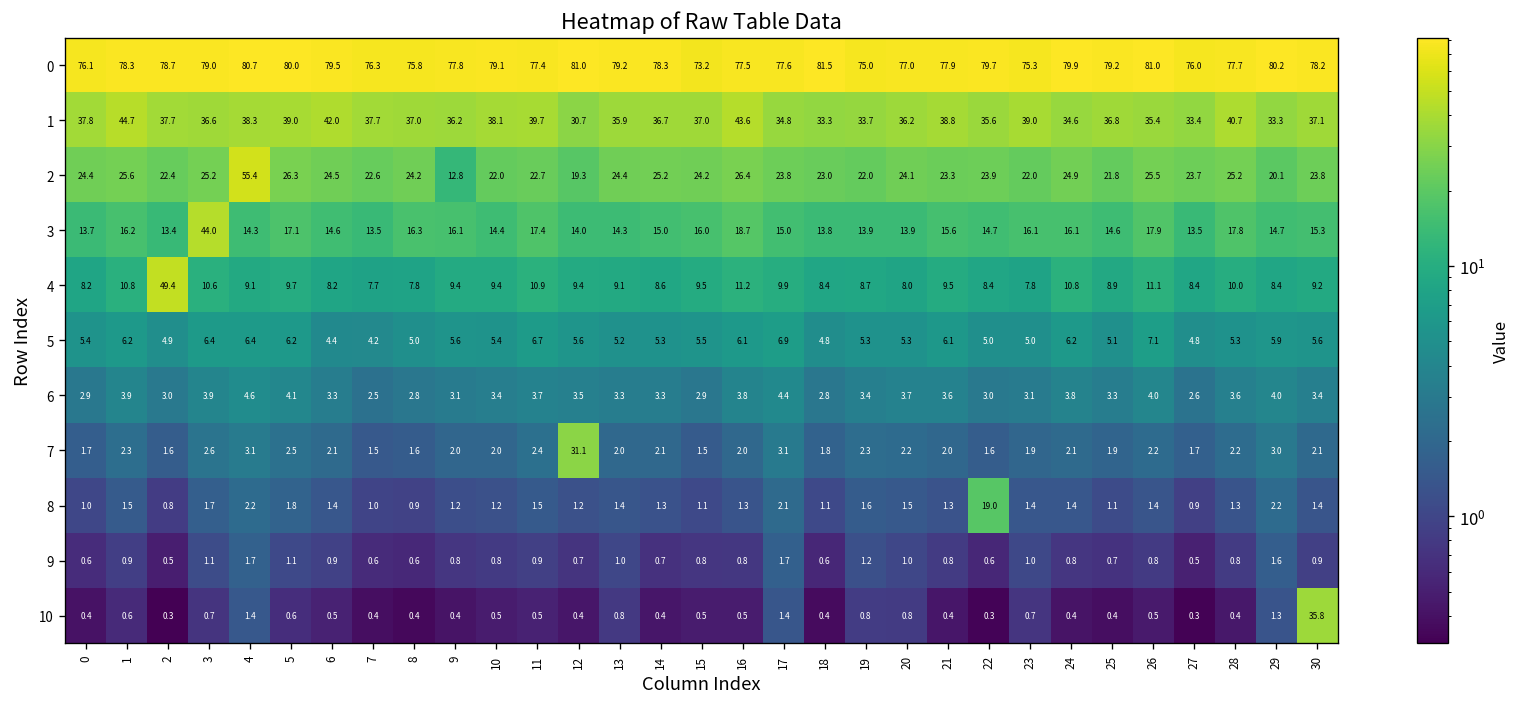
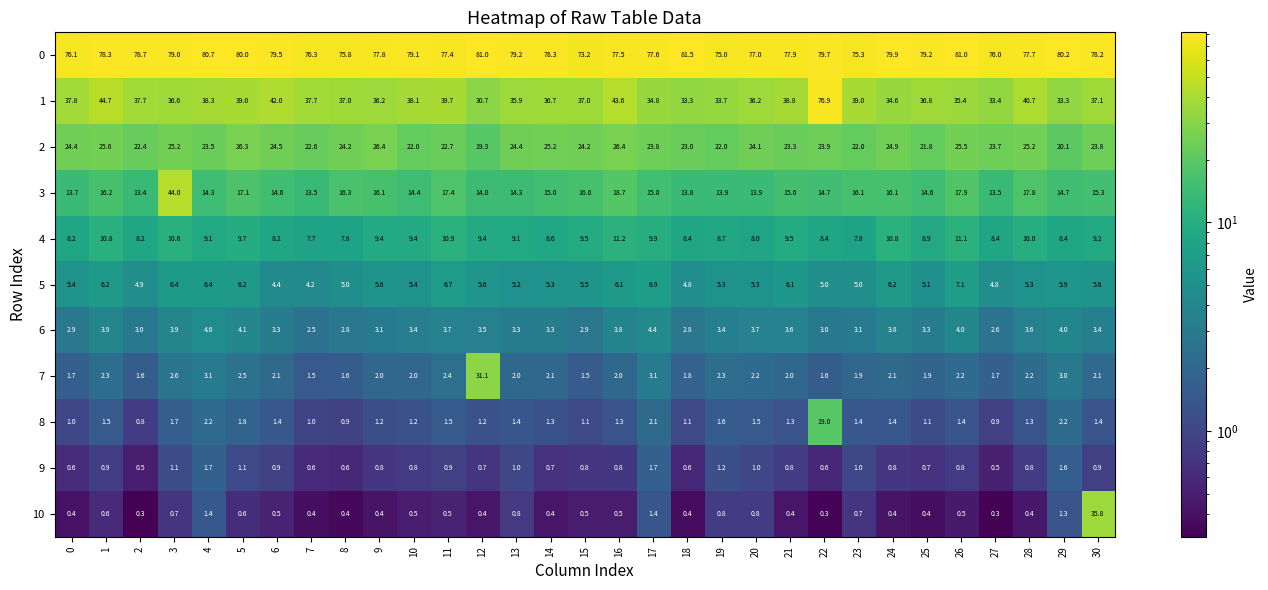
  {
    "1": {
      "0": 37.8,
      "1": 44.7,
      "2": 37.7,
      "3": 36.6,
      "4": 38.3,
      "5": 39.0,
      "6": 42.0,
      "7": 37.7,
      "8": 37.0,
      "9": 36.2,
      "10": 38.1,
      "11": 39.7,
      "12": 30.7,
      "13": 35.9,
      "14": 36.7,
      "15": 37.0,
      "16": 43.6,
      "17": 34.8,
      "18": 33.3,
      "19": 33.7,
      "20": 36.2,
      "21": 38.8,
-     "22": 35.6,
+     "22": 76.9,
      "23": 39.0,
      "24": 34.6,
      "25": 36.8,
      "26": 35.4,
      "27": 33.4,
      "28": 40.7,
      "29": 33.3,
      "30": 37.1
    },
    "2": {
      "0": 24.4,
      "1": 25.6,
      "2": 22.4,
      "3": 25.2,
-     "4": 55.4,
+     "4": 23.5,
      "5": 26.3,
      "6": 24.5,
      "7": 22.6,
      "8": 24.2,
-     "9": 12.8,
+     "9": 26.4,
      "10": 22.0,
      "11": 22.7,
      "12": 19.3,
      "13": 24.4,
      "14": 25.2,
      "15": 24.2,
      "16": 26.4,
      "17": 23.8,
      "18": 23.0,
      "19": 22.0,
      "20": 24.1,
      "21": 23.3,
      "22": 23.9,
      "23": 22.0,
      "24": 24.9,
      "25": 21.8,
      "26": 25.5,
      "27": 23.7,
      "28": 25.2,
      "29": 20.1,
      "30": 23.8
    },
    "4": {
      "0": 8.2,
      "1": 10.8,
-     "2": 49.4,
+     "2": 8.2,
      "3": 10.6,
      "4": 9.1,
      "5": 9.7,
      "6": 8.2,
      "7": 7.7,
      "8": 7.8,
      "9": 9.4,
      "10": 9.4,
      "11": 10.9,
      "12": 9.4,
      "13": 9.1,
      "14": 8.6,
      "15": 9.5,
      "16": 11.2,
      "17": 9.9,
      "18": 8.4,
      "19": 8.7,
      "20": 8.0,
      "21": 9.5,
      "22": 8.4,
      "23": 7.8,
      "24": 10.8,
      "25": 8.9,
      "26": 11.1,
      "27": 8.4,
      "28": 10.0,
      "29": 8.4,
      "30": 9.2
    }
  }
